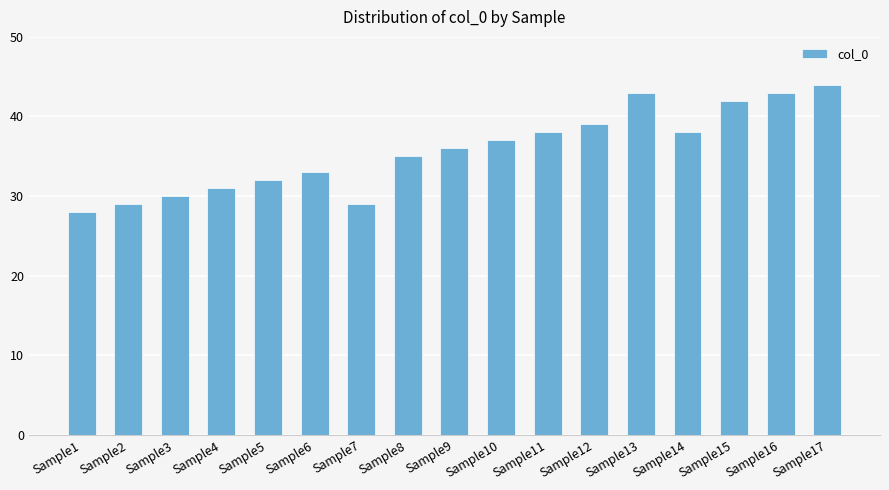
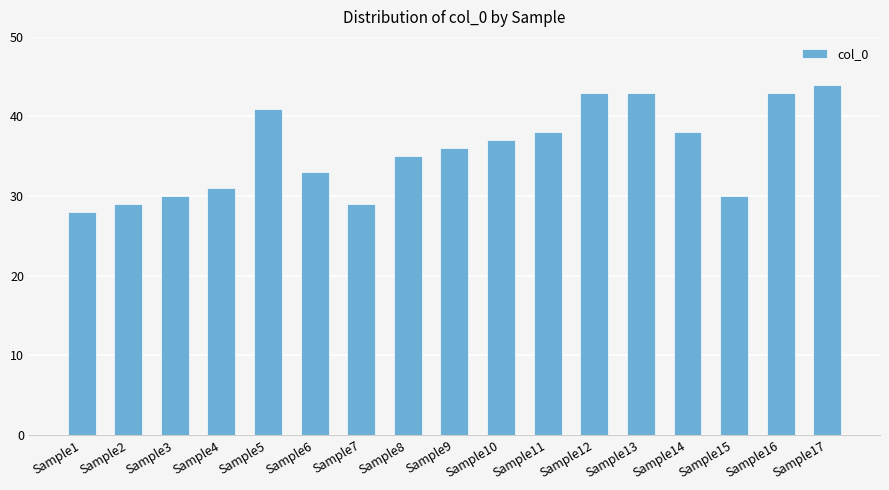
  {
    "Sample1": 28,
    "Sample2": 29,
    "Sample3": 30,
    "Sample4": 31,
-   "Sample5": 32,
+   "Sample5": 41,
    "Sample6": 33,
    "Sample7": 29,
    "Sample8": 35,
    "Sample9": 36,
    "Sample10": 37,
    "Sample11": 38,
-   "Sample12": 39,
+   "Sample12": 43,
    "Sample13": 43,
    "Sample14": 38,
-   "Sample15": 42,
+   "Sample15": 30,
    "Sample16": 43,
    "Sample17": 44
  }
